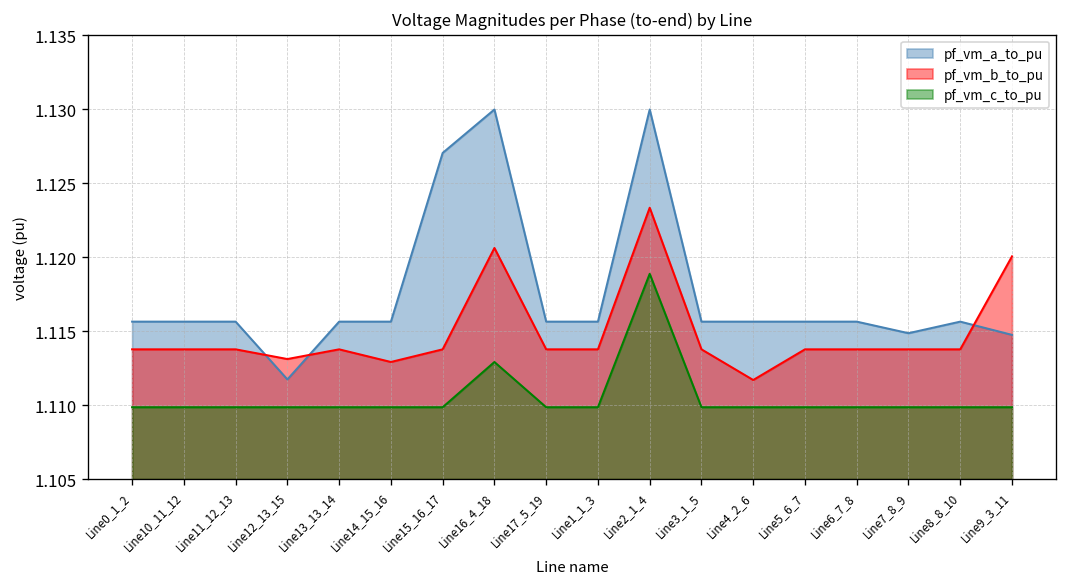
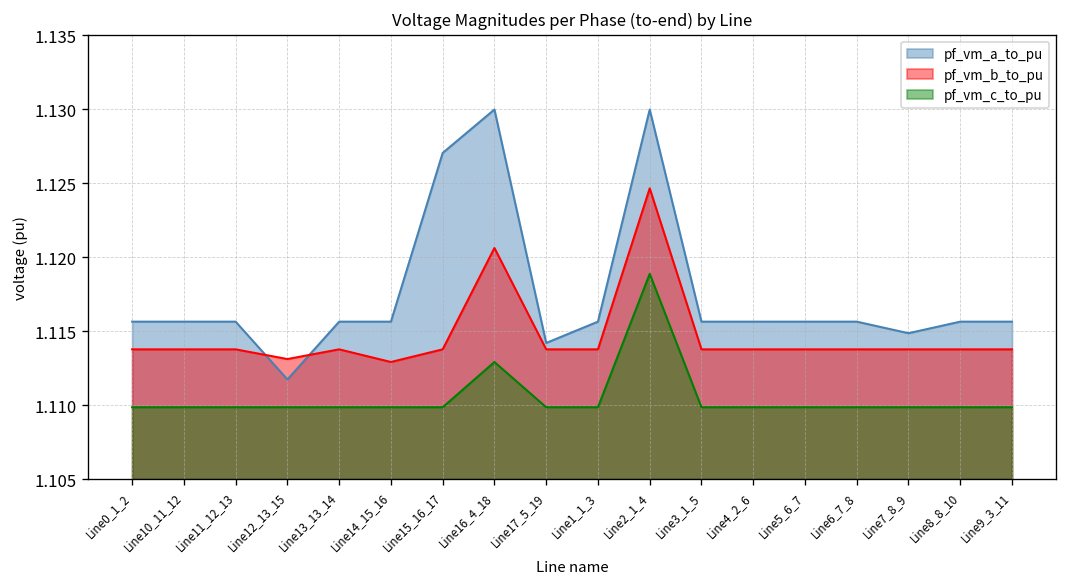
  {
    "pf_vm_a_to_pu": {
      "Line0_1_2": 1.1156,
      "Line10_11_12": 1.1156,
      "Line11_12_13": 1.1156,
      "Line12_13_15": 1.1117,
      "Line13_13_14": 1.1156,
      "Line14_15_16": 1.1156,
      "Line15_16_17": 1.1270,
      "Line16_4_18": 1.1300,
-     "Line17_5_19": 1.1156,
+     "Line17_5_19": 1.1142,
      "Line1_1_3": 1.1156,
      "Line2_1_4": 1.1300,
      "Line3_1_5": 1.1156,
      "Line4_2_6": 1.1156,
      "Line5_6_7": 1.1156,
      "Line6_7_8": 1.1156,
      "Line7_8_9": 1.1149,
      "Line8_8_10": 1.1156,
-     "Line9_3_11": 1.1147
+     "Line9_3_11": 1.1156
    },
    "pf_vm_b_to_pu": {
      "Line0_1_2": 1.1138,
      "Line10_11_12": 1.1138,
      "Line11_12_13": 1.1138,
      "Line12_13_15": 1.1131,
      "Line13_13_14": 1.1138,
      "Line14_15_16": 1.1129,
      "Line15_16_17": 1.1138,
      "Line16_4_18": 1.1206,
      "Line17_5_19": 1.1138,
      "Line1_1_3": 1.1138,
-     "Line2_1_4": 1.1233,
+     "Line2_1_4": 1.1246,
      "Line3_1_5": 1.1138,
-     "Line4_2_6": 1.1117,
+     "Line4_2_6": 1.1138,
      "Line5_6_7": 1.1138,
      "Line6_7_8": 1.1138,
      "Line7_8_9": 1.1138,
      "Line8_8_10": 1.1138,
-     "Line9_3_11": 1.1201
+     "Line9_3_11": 1.1138
    },
    "pf_vm_c_to_pu": {
      "Line0_1_2": 1.1099,
      "Line10_11_12": 1.1099,
      "Line11_12_13": 1.1099,
      "Line12_13_15": 1.1099,
      "Line13_13_14": 1.1099,
      "Line14_15_16": 1.1099,
      "Line15_16_17": 1.1099,
      "Line16_4_18": 1.1129,
      "Line17_5_19": 1.1099,
      "Line1_1_3": 1.1099,
      "Line2_1_4": 1.1189,
      "Line3_1_5": 1.1099,
      "Line4_2_6": 1.1099,
      "Line5_6_7": 1.1099,
      "Line6_7_8": 1.1099,
      "Line7_8_9": 1.1099,
      "Line8_8_10": 1.1099,
      "Line9_3_11": 1.1099
    }
  }
